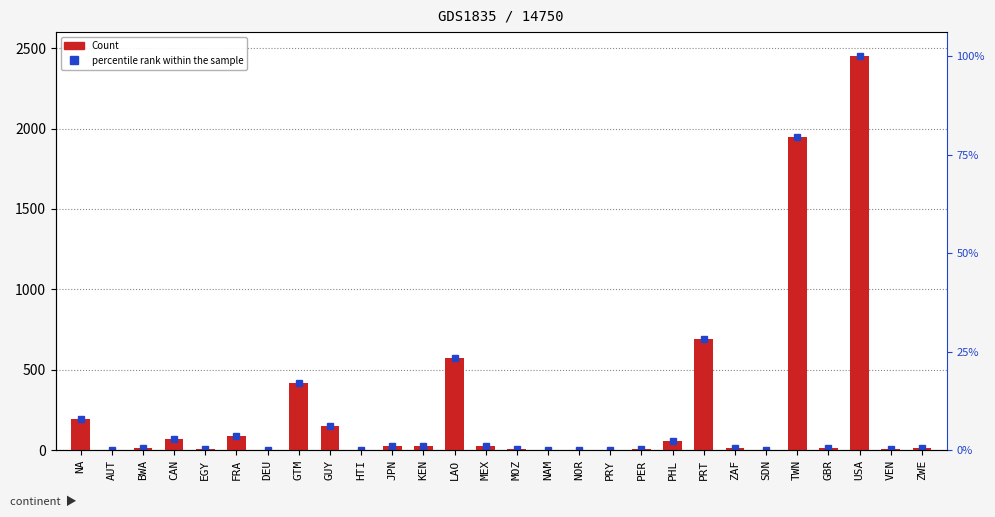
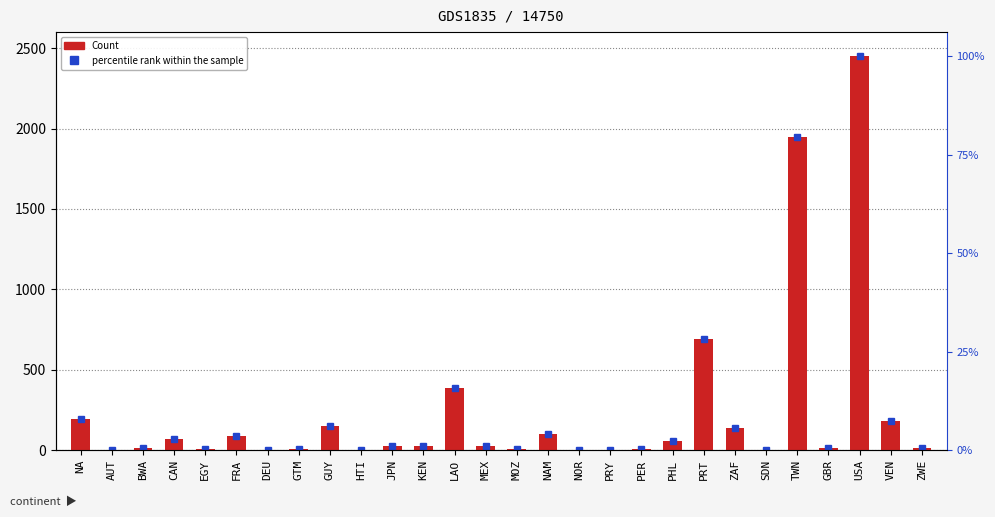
  {
    "Count": {
      "NA": 190,
      "CAN": 70,
      "FRA": 90,
-     "GTM": 420,
+     "GTM": 0,
      "GUY": 150,
      "JPN": 30,
      "KEN": 30,
-     "LAO": 570,
+     "LAO": 390,
      "MEX": 20,
-     "NAM": 0,
+     "NAM": 100,
      "PHL": 60,
      "PRT": 690,
-     "ZAF": 10,
+     "ZAF": 140,
      "TWN": 1950,
      "USA": 2450,
-     "VEN": 10
+     "VEN": 180
    }
  }
